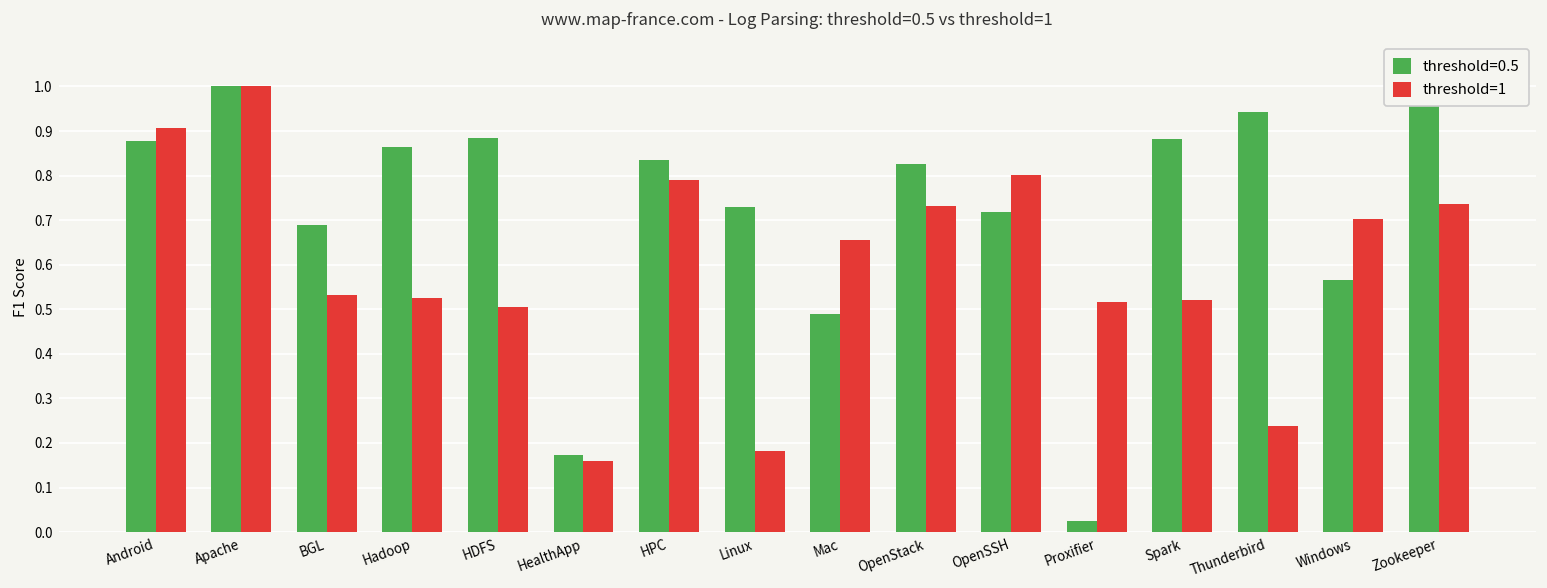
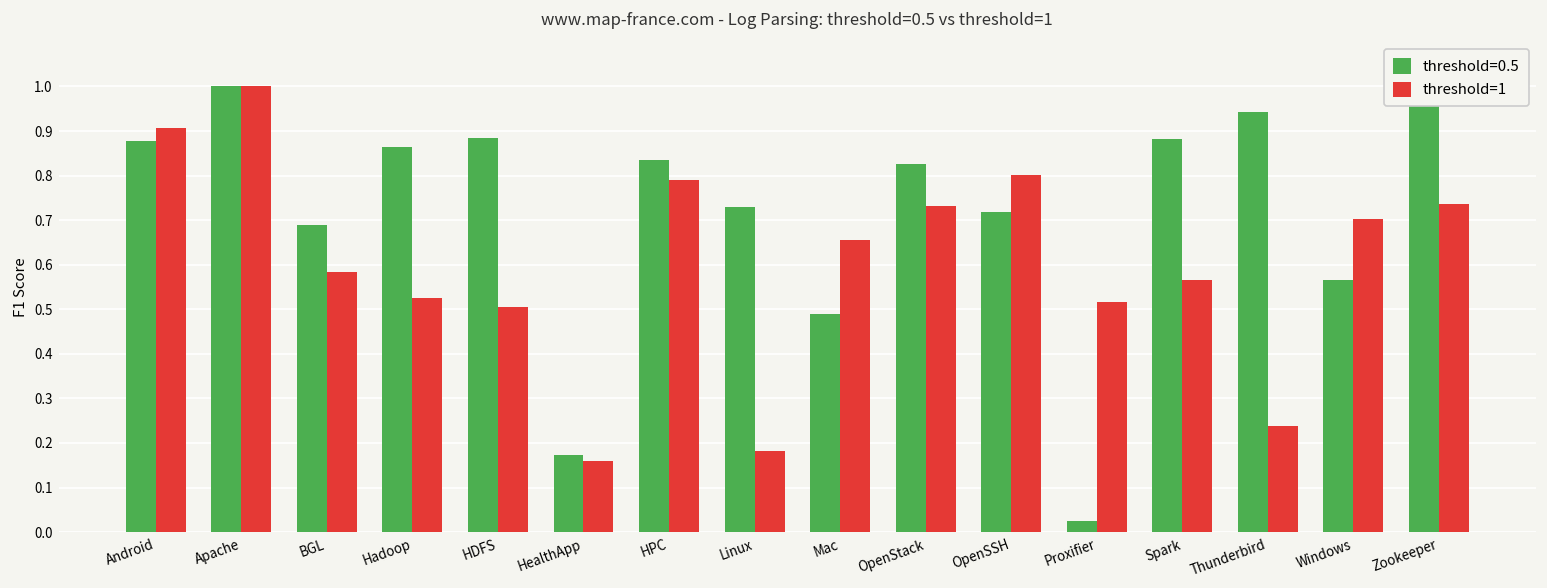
  {
    "threshold=0.5": {
      "Android": 0.88,
      "Apache": 1.00,
      "BGL": 0.69,
      "Hadoop": 0.86,
      "HDFS": 0.89,
      "HealthApp": 0.17,
      "HPC": 0.84,
      "Linux": 0.73,
      "Mac": 0.49,
      "OpenStack": 0.83,
      "OpenSSH": 0.72,
      "Proxifier": 0.03,
      "Spark": 0.88,
      "Thunderbird": 0.94,
      "Windows": 0.57
    },
    "threshold=1": {
      "Android": 0.91,
      "Apache": 1.00,
-     "BGL": 0.53,
+     "BGL": 0.58,
      "Hadoop": 0.53,
      "HDFS": 0.51,
      "HealthApp": 0.16,
      "HPC": 0.79,
      "Linux": 0.18,
      "Mac": 0.66,
      "OpenStack": 0.73,
      "OpenSSH": 0.80,
      "Proxifier": 0.52,
-     "Spark": 0.52,
+     "Spark": 0.57,
      "Thunderbird": 0.24,
      "Windows": 0.70,
      "Zookeeper": 0.74
    }
  }
